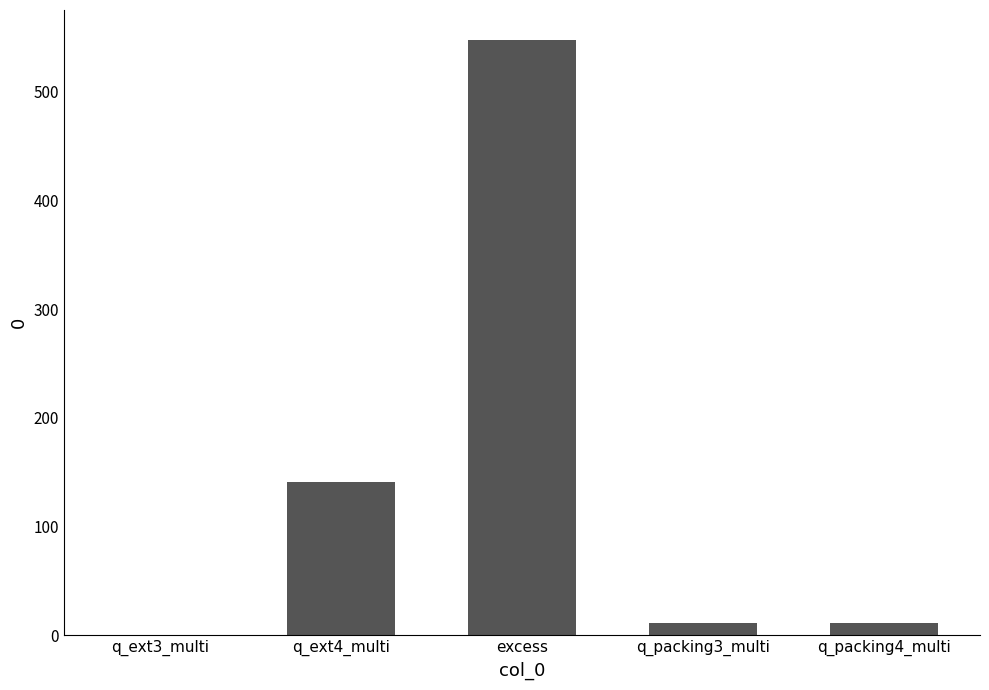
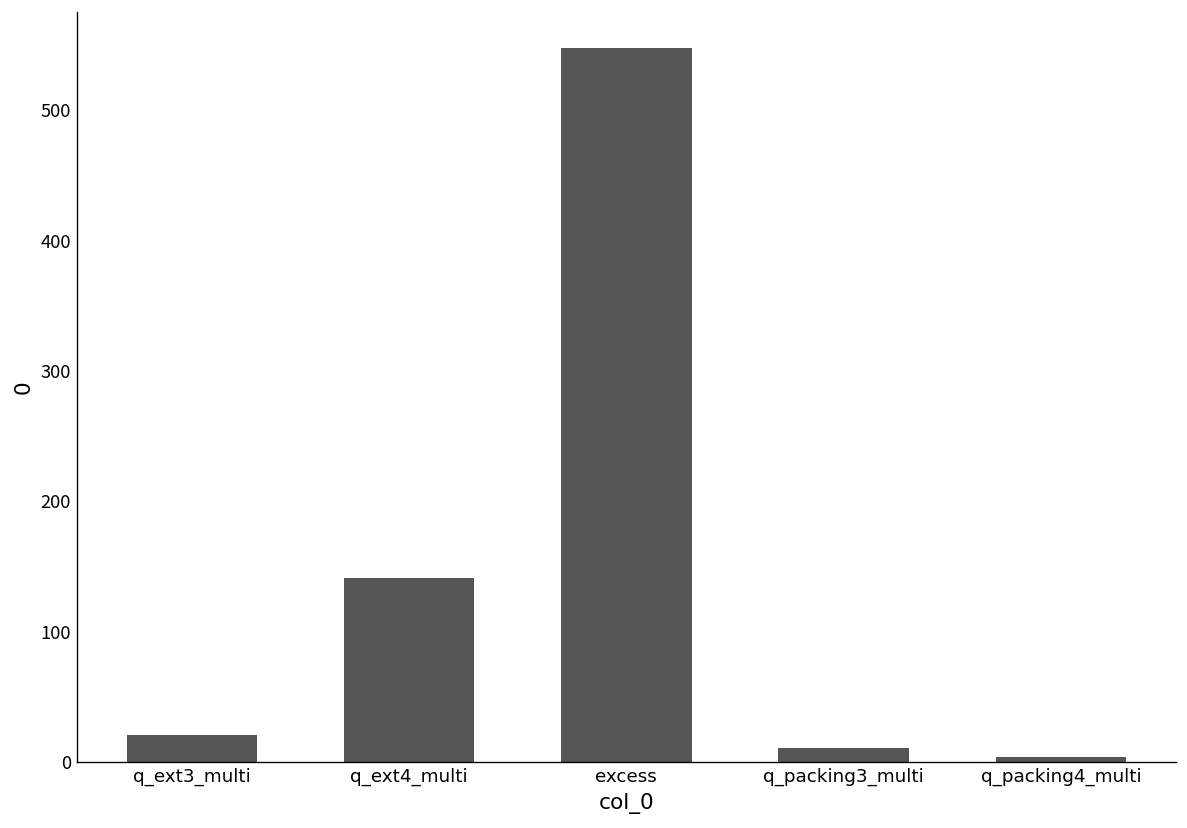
  {
-   "q_ext3_multi": 0,
+   "q_ext3_multi": 21,
    "q_ext4_multi": 141,
    "excess": 548,
    "q_packing3_multi": 11,
-   "q_packing4_multi": 11
+   "q_packing4_multi": 4
  }
